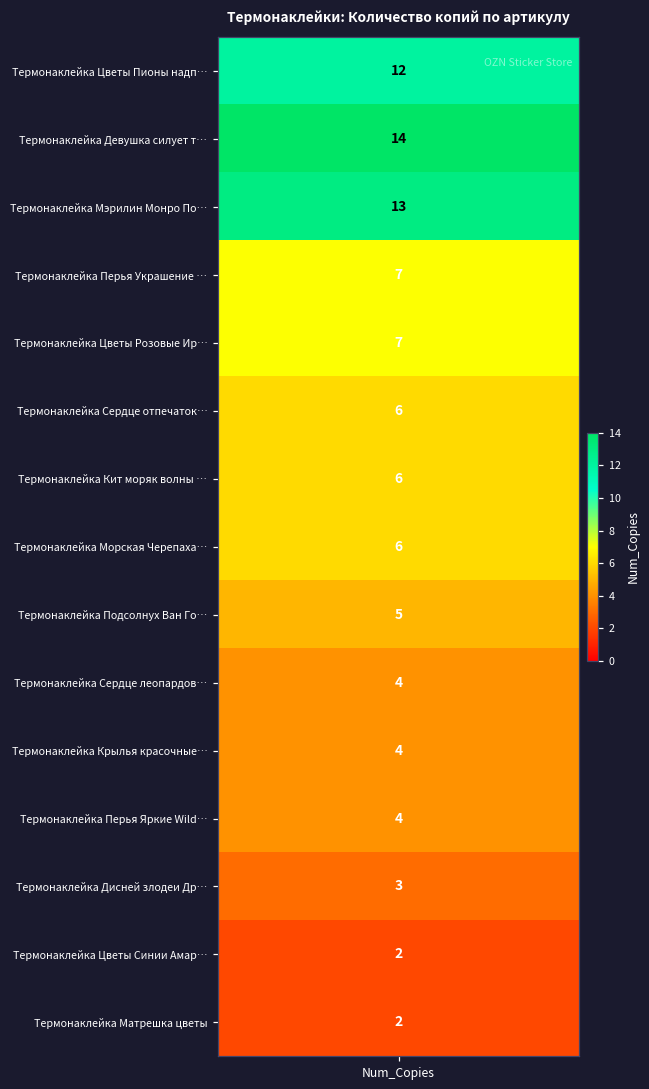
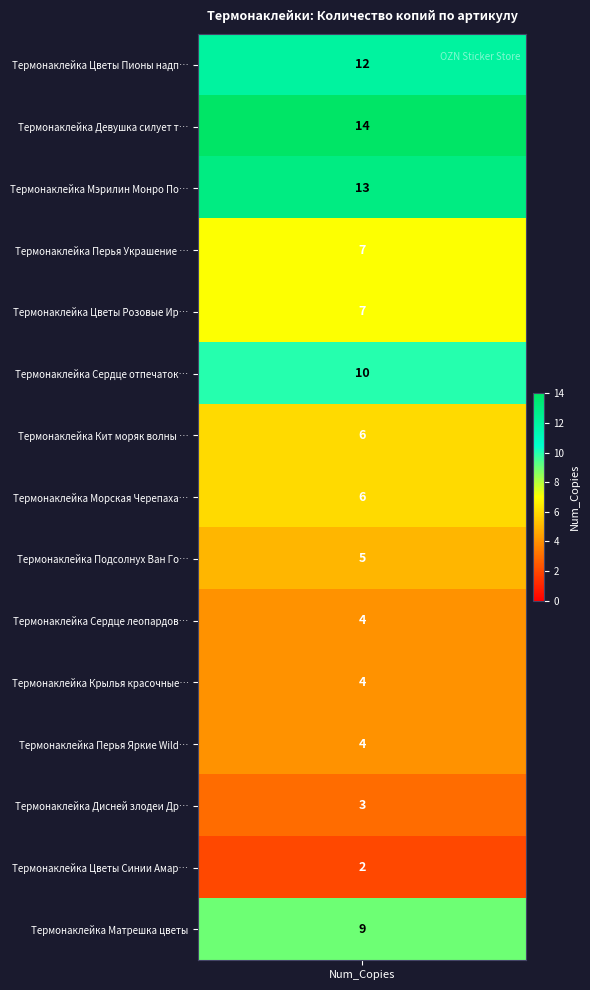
  {
    "Термонаклейка Девушка силует т…": {
      "Num_Copies": 14
    },
    "Термонаклейка Мэрилин Монро По…": {
      "Num_Copies": 13
    },
    "Термонаклейка Перья Украшение …": {
      "Num_Copies": 7
    },
    "Термонаклейка Цветы Розовые Ир…": {
      "Num_Copies": 7
    },
    "Термонаклейка Сердце отпечаток…": {
-     "Num_Copies": 6
+     "Num_Copies": 10
    },
    "Термонаклейка Кит моряк волны …": {
      "Num_Copies": 6
    },
    "Термонаклейка Морская Черепаха…": {
      "Num_Copies": 6
    },
    "Термонаклейка Подсолнух Ван Го…": {
      "Num_Copies": 5
    },
    "Термонаклейка Сердце леопардов…": {
      "Num_Copies": 4
    },
    "Термонаклейка Крылья красочные…": {
      "Num_Copies": 4
    },
    "Термонаклейка Перья Яркие Wild…": {
      "Num_Copies": 4
    },
    "Термонаклейка Дисней злодеи Др…": {
      "Num_Copies": 3
    },
    "Термонаклейка Цветы Синии Амар…": {
      "Num_Copies": 2
    },
    "Термонаклейка Матрешка цветы": {
-     "Num_Copies": 2
+     "Num_Copies": 9
    }
  }
